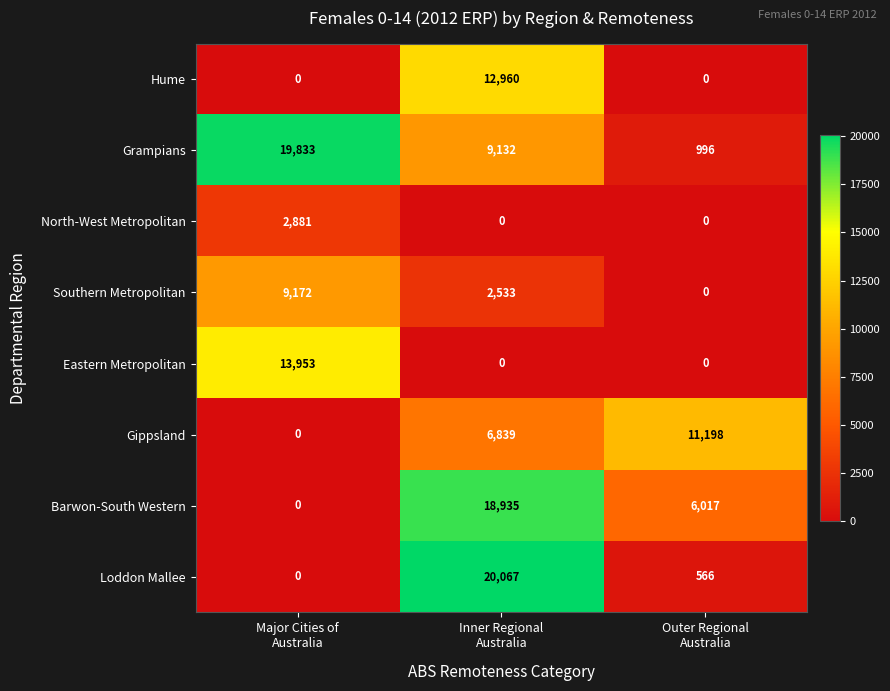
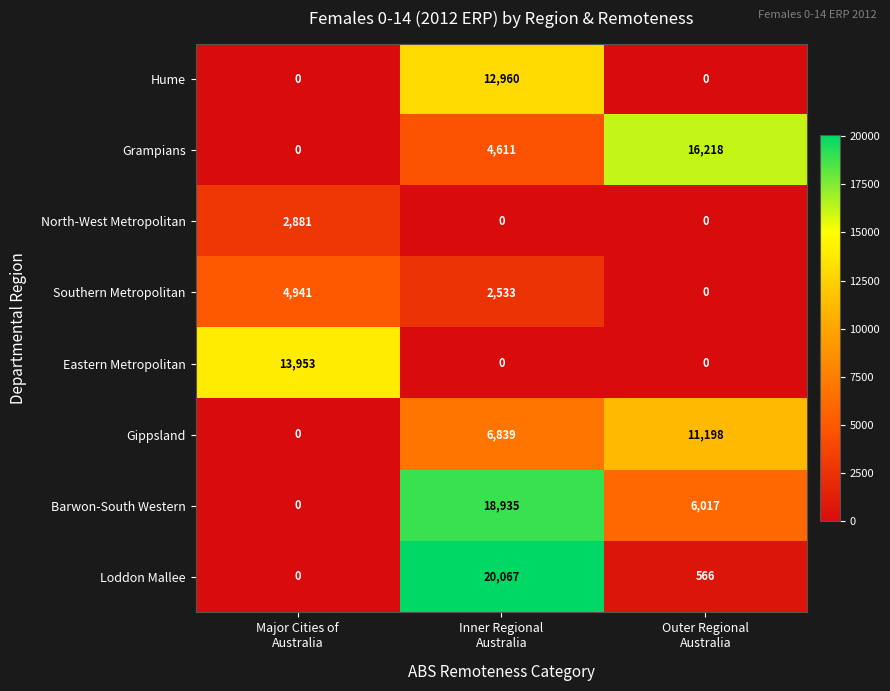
  {
    "Hume": {
      "Major Cities of Australia": "0",
      "Inner Regional Australia": "12,960",
      "Outer Regional Australia": "0"
    },
    "Grampians": {
-     "Major Cities of Australia": "19,833",
-     "Inner Regional Australia": "9,132",
-     "Outer Regional Australia": "996"
+     "Major Cities of Australia": "0",
+     "Inner Regional Australia": "4,611",
+     "Outer Regional Australia": "16,218"
    },
    "North-West Metropolitan": {
      "Major Cities of Australia": "2,881",
      "Inner Regional Australia": "0",
      "Outer Regional Australia": "0"
    },
    "Southern Metropolitan": {
-     "Major Cities of Australia": "9,172",
+     "Major Cities of Australia": "4,941",
      "Inner Regional Australia": "2,533",
      "Outer Regional Australia": "0"
    },
    "Eastern Metropolitan": {
      "Major Cities of Australia": "13,953",
      "Inner Regional Australia": "0",
      "Outer Regional Australia": "0"
    },
    "Gippsland": {
      "Major Cities of Australia": "0",
      "Inner Regional Australia": "6,839",
      "Outer Regional Australia": "11,198"
    },
    "Barwon-South Western": {
      "Major Cities of Australia": "0",
      "Inner Regional Australia": "18,935",
      "Outer Regional Australia": "6,017"
    },
    "Loddon Mallee": {
      "Major Cities of Australia": "0",
      "Inner Regional Australia": "20,067",
      "Outer Regional Australia": "566"
    }
  }
